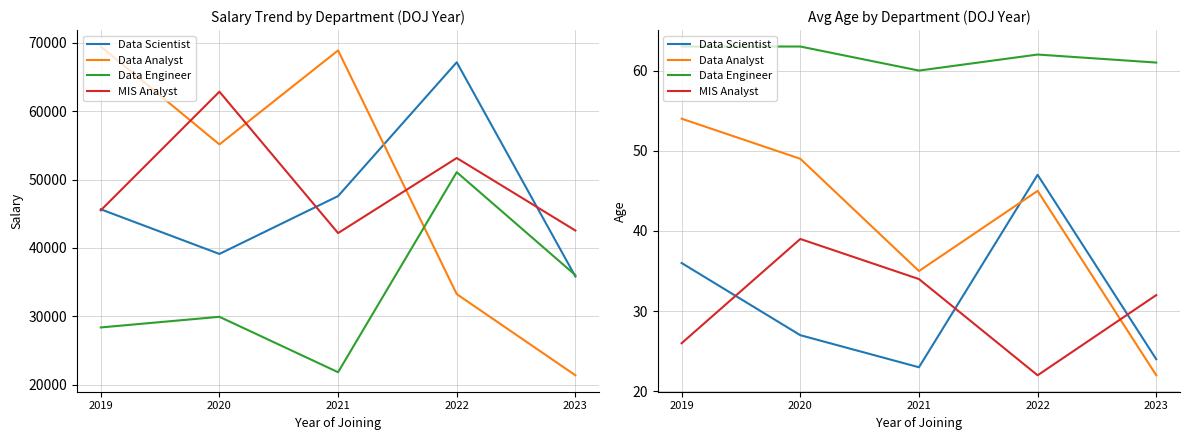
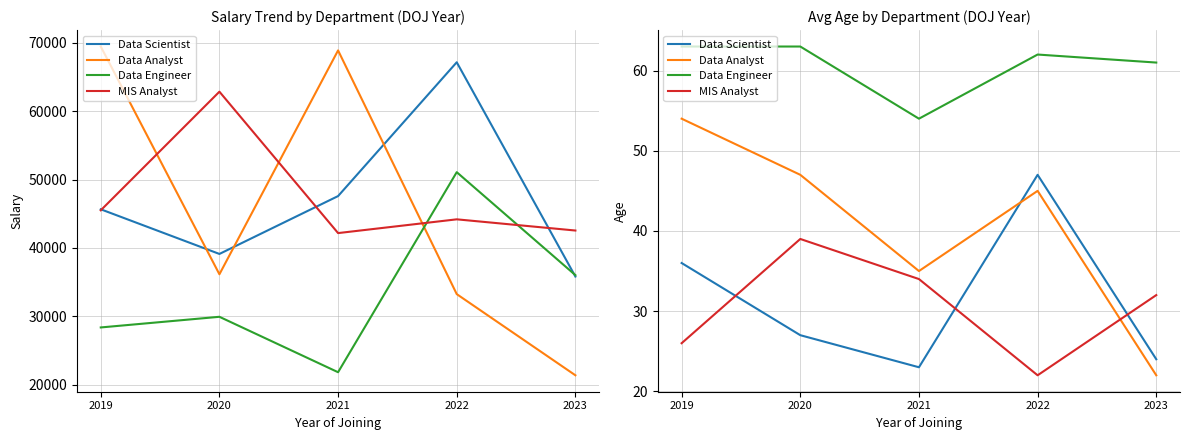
  {
    "Salary Trend by Department (DOJ Year)": {
      "Data Scientist": {
        "2020": 39000,
        "2021": 48000,
        "2022": 67000
      },
      "Data Analyst": {
-       "2020": 55000,
+       "2020": 36000,
        "2021": 69000,
        "2022": 33000,
        "2023": 21000
      },
      "Data Engineer": {
        "2019": 28000,
        "2020": 30000,
        "2021": 22000,
        "2022": 51000
      },
      "MIS Analyst": {
        "2020": 63000,
        "2021": 42000,
-       "2022": 53000,
+       "2022": 44000,
        "2023": 43000
      }
    },
    "Avg Age by Department (DOJ Year)": {
      "Data Scientist": {
        "2019": 36,
        "2020": 27,
        "2021": 23,
        "2022": 47,
        "2023": 24
      },
      "Data Analyst": {
        "2019": 54,
-       "2020": 49,
+       "2020": 47,
        "2021": 35,
        "2022": 45,
        "2023": 22
      },
      "Data Engineer": {
        "2020": 63,
-       "2021": 60,
+       "2021": 54,
        "2022": 62,
        "2023": 61
      },
      "MIS Analyst": {
        "2019": 26,
        "2020": 39,
        "2021": 34,
        "2022": 22,
        "2023": 32
      }
    }
  }
